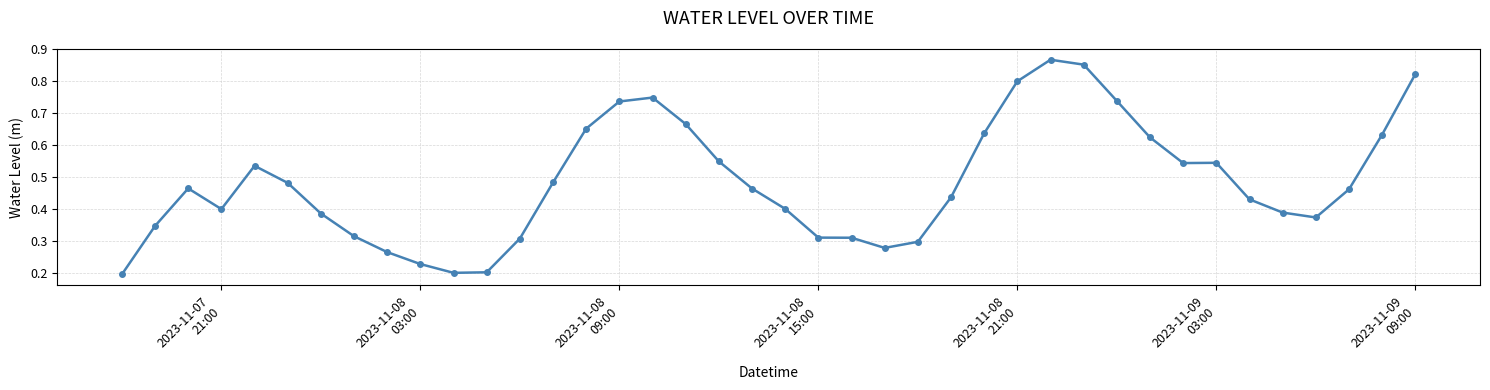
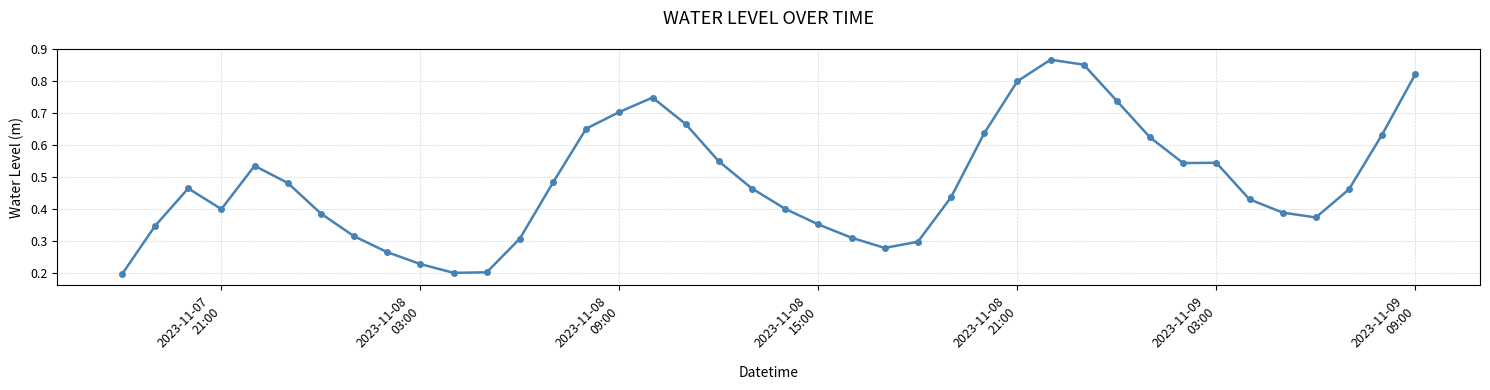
  {
    "2023-11-07 21:00": 0.40,
    "2023-11-08 03:00": 0.23,
-   "2023-11-08 09:00": 0.74,
-   "2023-11-08 15:00": 0.31,
+   "2023-11-08 09:00": 0.70,
+   "2023-11-08 15:00": 0.35,
    "2023-11-08 21:00": 0.80,
    "2023-11-09 03:00": 0.54,
    "2023-11-09 09:00": 0.82
  }
